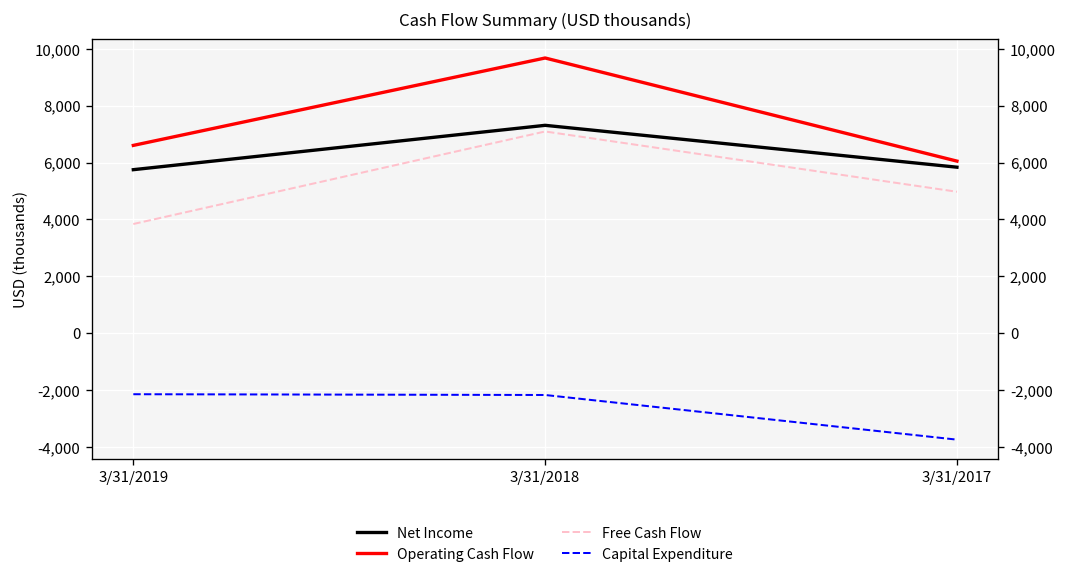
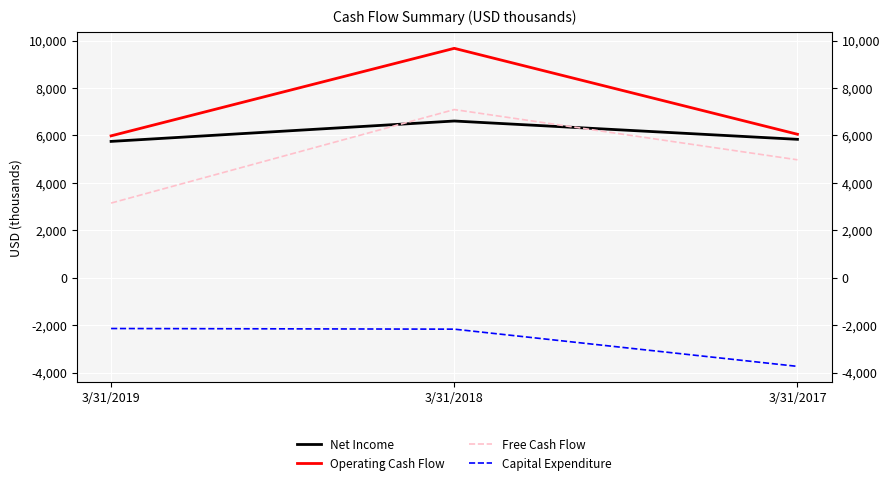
  {
    "Net Income": {
      "3/31/2019": "5,700",
-     "3/31/2018": "7,300",
+     "3/31/2018": "6,600",
      "3/31/2017": "5,800"
    },
    "Operating Cash Flow": {
-     "3/31/2019": "6,600",
+     "3/31/2019": "6,000",
      "3/31/2018": "9,700",
      "3/31/2017": "6,100"
    },
    "Free Cash Flow": {
-     "3/31/2019": "3,800",
+     "3/31/2019": "3,100",
      "3/31/2018": "7,100",
      "3/31/2017": "5,000"
    },
    "Capital Expenditure": {
      "3/31/2019": "-2,100",
      "3/31/2018": "-2,200",
      "3/31/2017": "-3,700"
    }
  }
